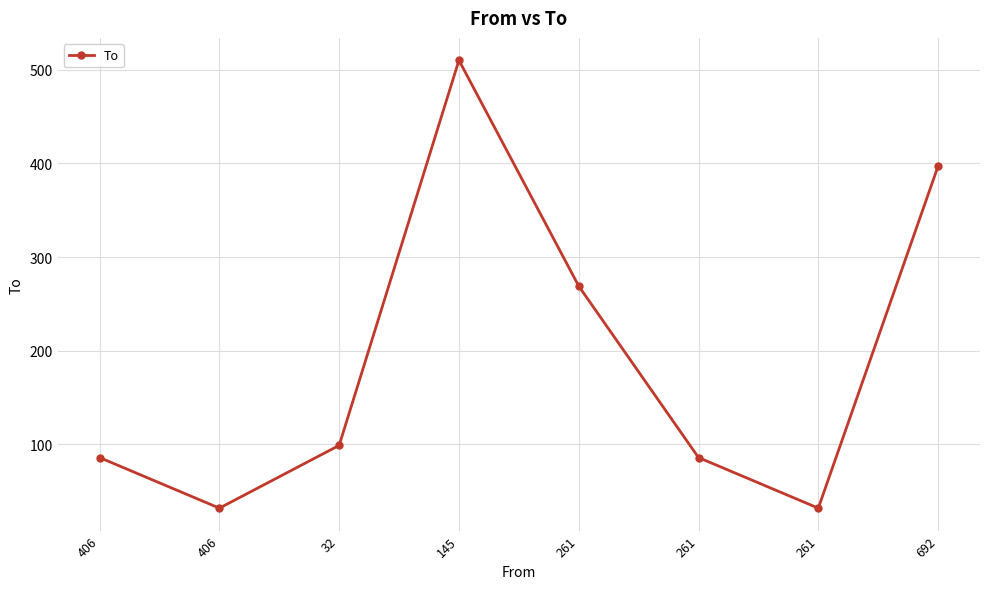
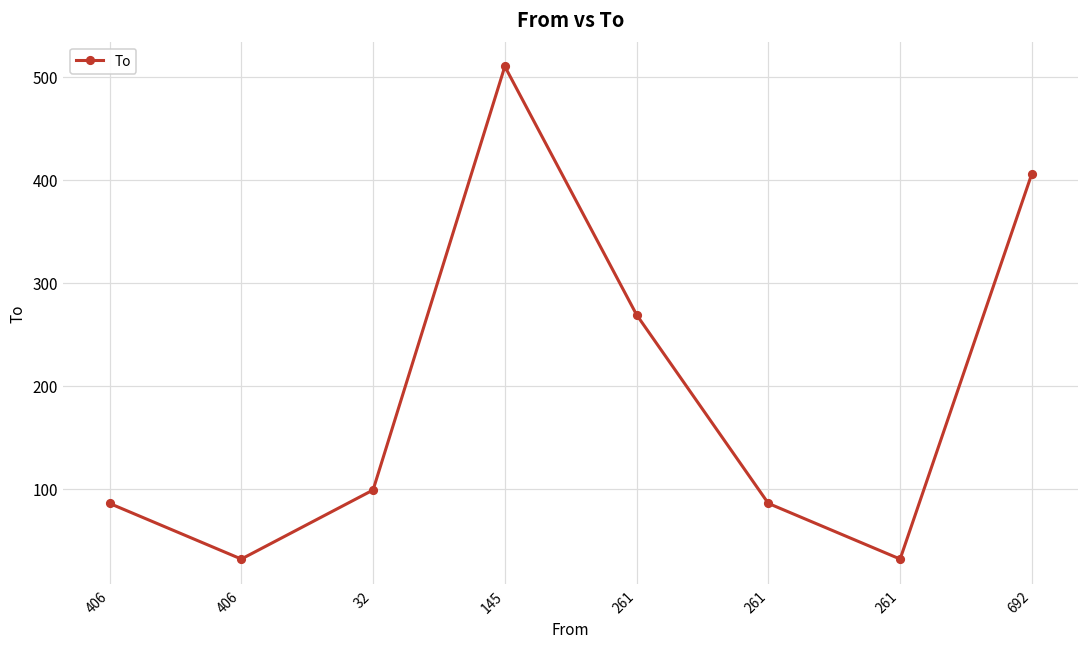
  {
    "32": 100,
    "145": 510,
-   "692": 400
+   "692": 410
  }
